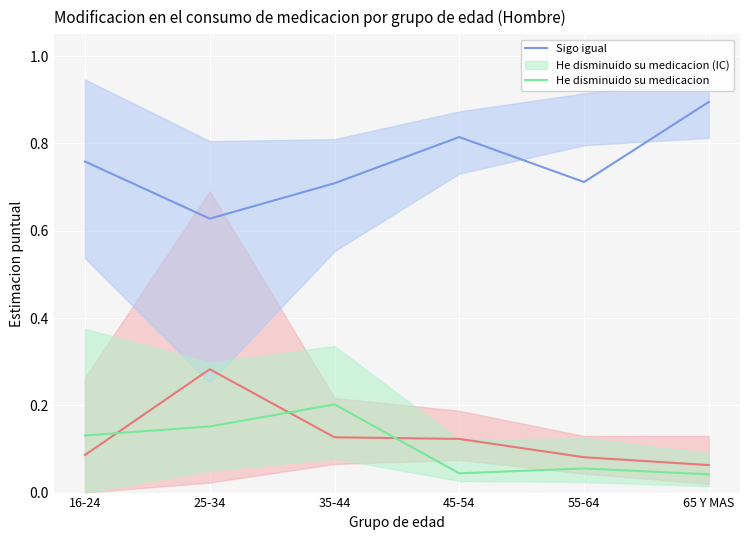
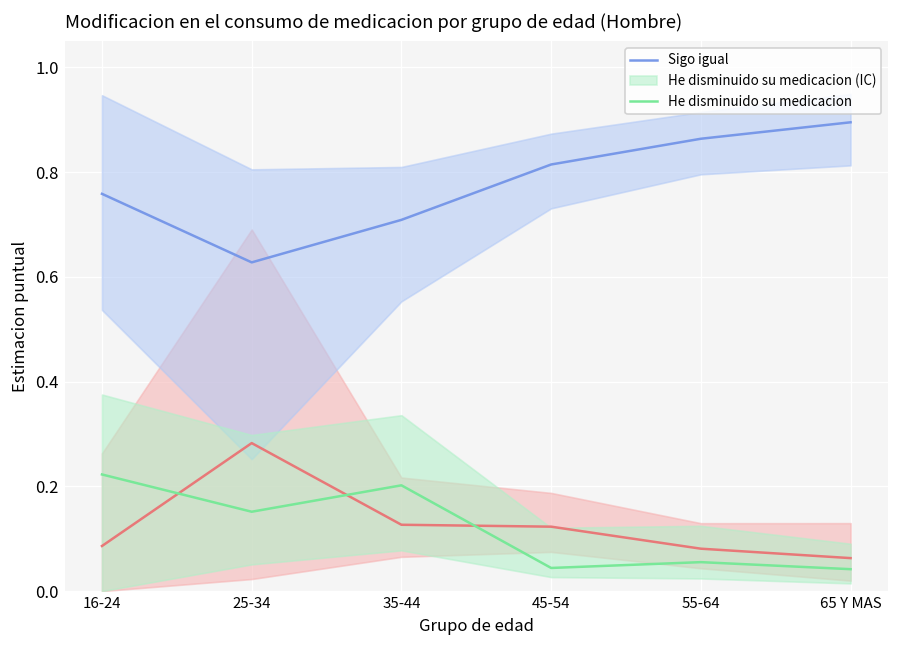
  {
    "Sigo igual": {
      "16-24": 0.76,
      "25-34": 0.63,
      "35-44": 0.71,
      "45-54": 0.81,
-     "55-64": 0.71,
+     "55-64": 0.86,
      "65 Y MAS": 0.90
    },
    "He disminuido su medicacion": {
-     "16-24": 0.13,
+     "16-24": 0.22,
      "25-34": 0.15,
      "35-44": 0.20,
      "45-54": 0.04,
      "55-64": 0.06,
      "65 Y MAS": 0.04
    }
  }
